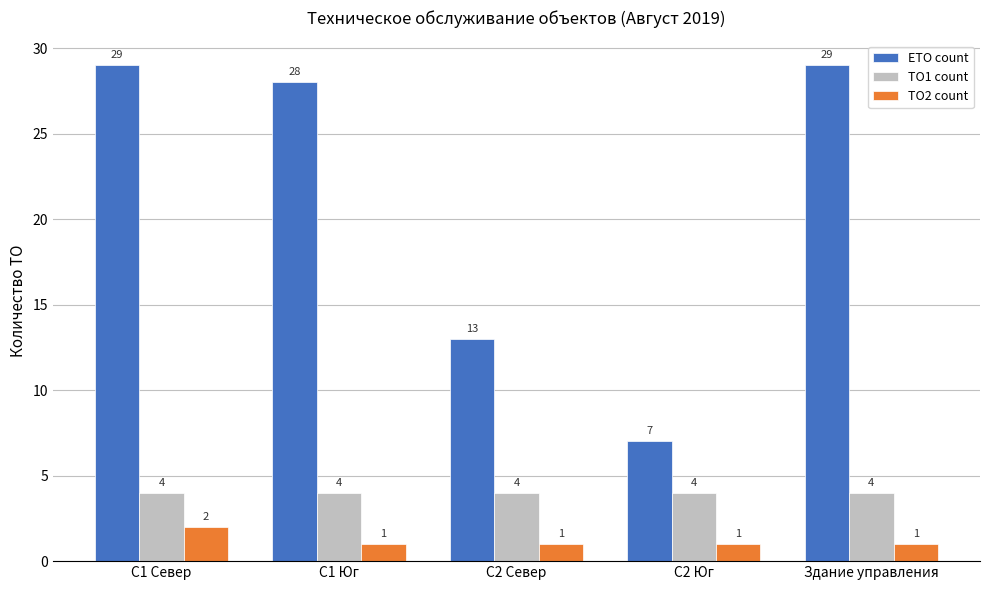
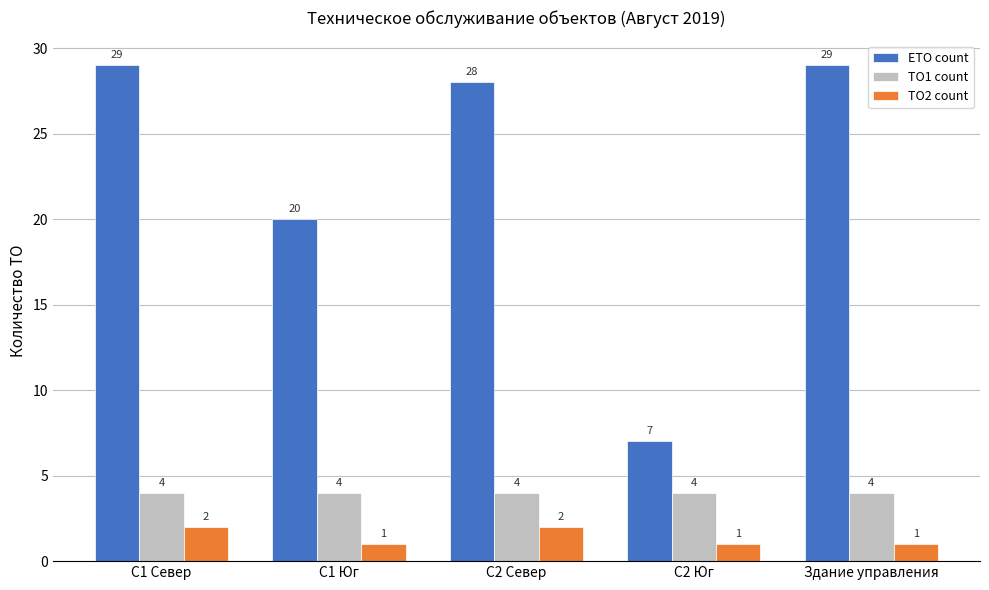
  {
    "ЕТО count": {
      "С1 Север": 29,
-     "С1 Юг": 28,
-     "С2 Север": 13,
+     "С1 Юг": 20,
+     "С2 Север": 28,
      "С2 Юг": 7,
      "Здание управления": 29
    },
    "ТО1 count": {
      "С1 Север": 4,
      "С1 Юг": 4,
      "С2 Север": 4,
      "С2 Юг": 4,
      "Здание управления": 4
    },
    "ТО2 count": {
      "С1 Север": 2,
      "С1 Юг": 1,
-     "С2 Север": 1,
+     "С2 Север": 2,
      "С2 Юг": 1,
      "Здание управления": 1
    }
  }
